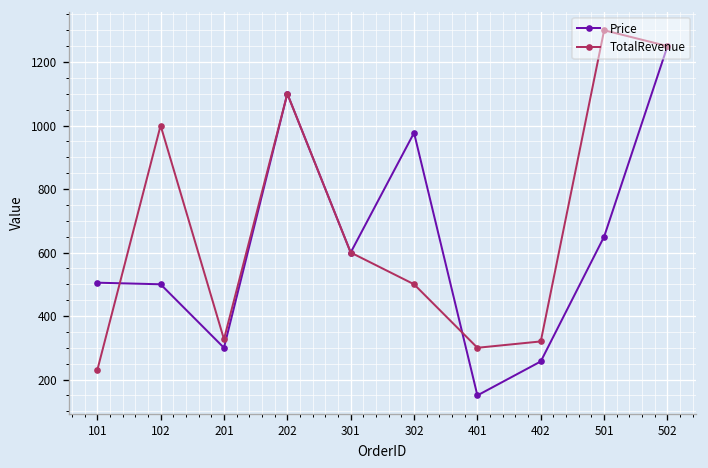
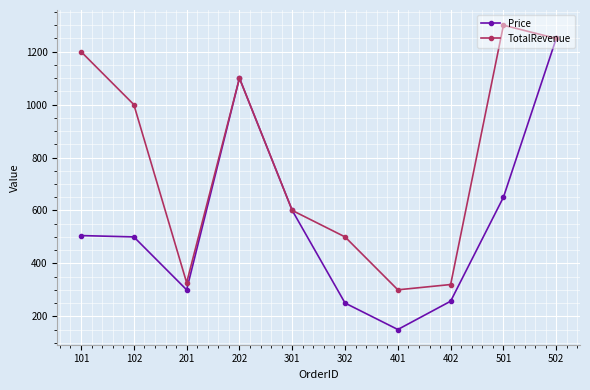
  {
    "Price": {
      "101": 510,
      "102": 500,
      "201": 300,
-     "302": 980,
+     "302": 250,
      "401": 150,
      "402": 260,
      "501": 650
    },
    "TotalRevenue": {
-     "101": 230,
+     "101": 1200,
      "102": 1000,
      "201": 330,
      "302": 500,
      "401": 300,
      "402": 320
    }
  }
